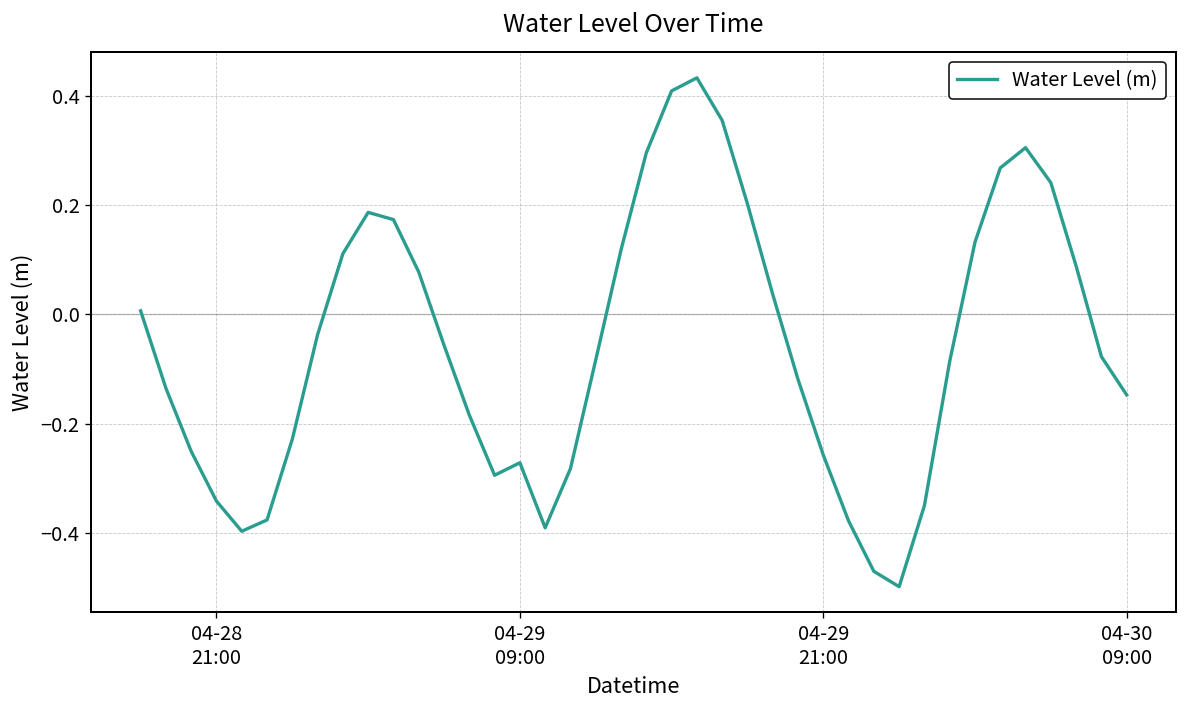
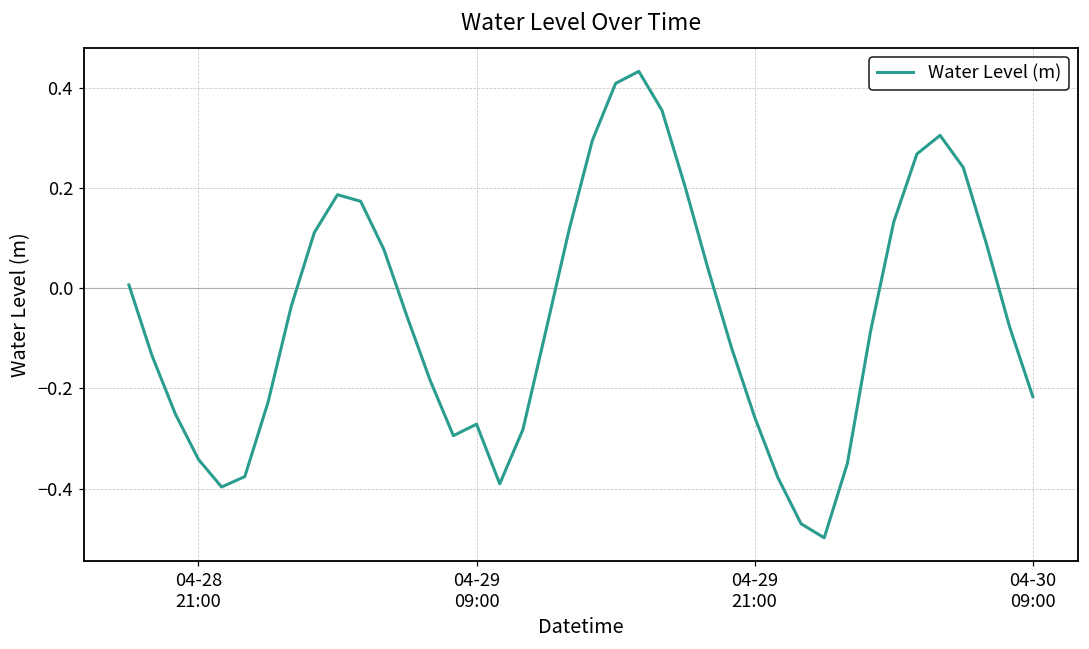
  {
    "04-28 21:00": -0.34,
    "04-29 09:00": -0.27,
    "04-29 21:00": -0.26,
-   "04-30 09:00": -0.15
+   "04-30 09:00": -0.22
  }
